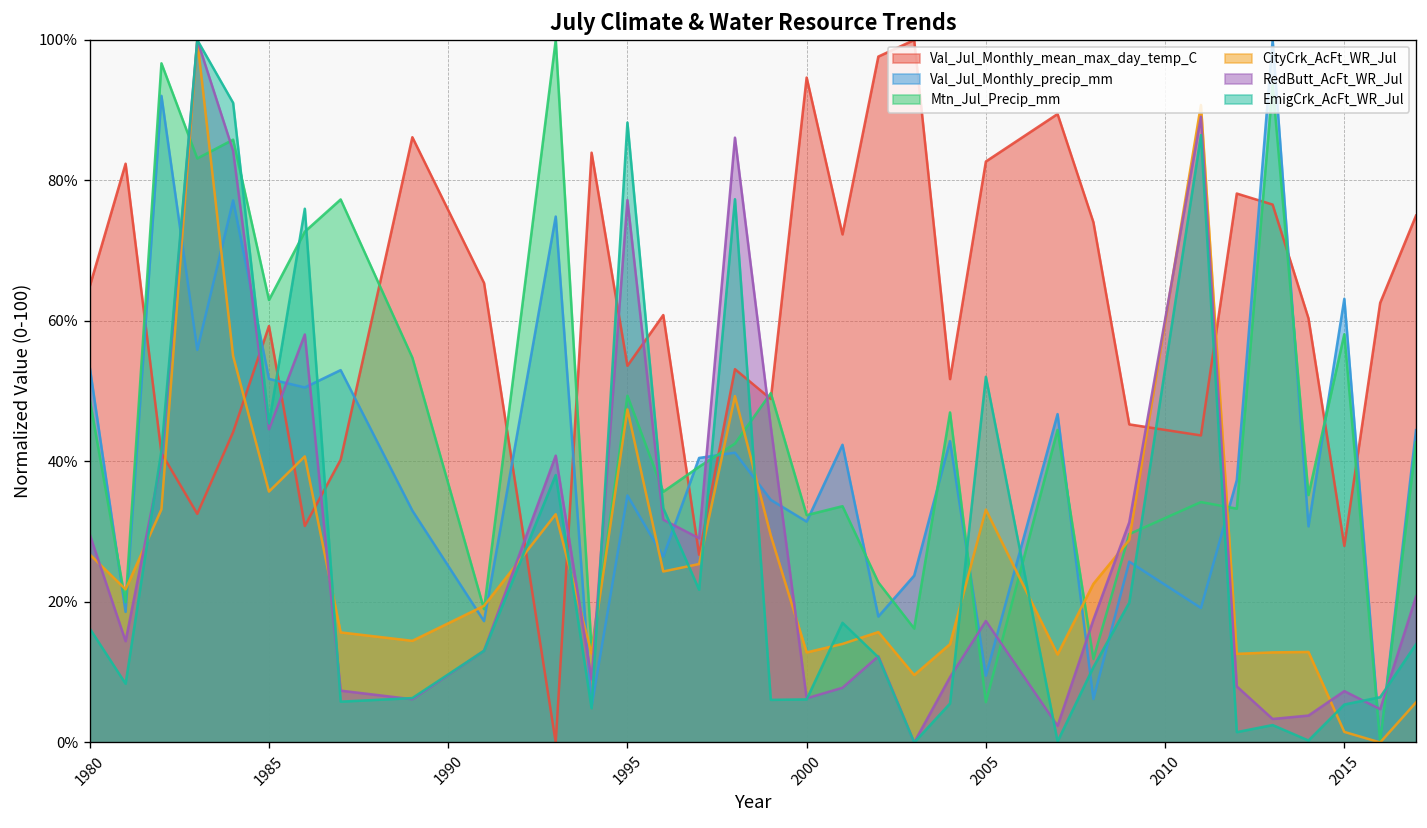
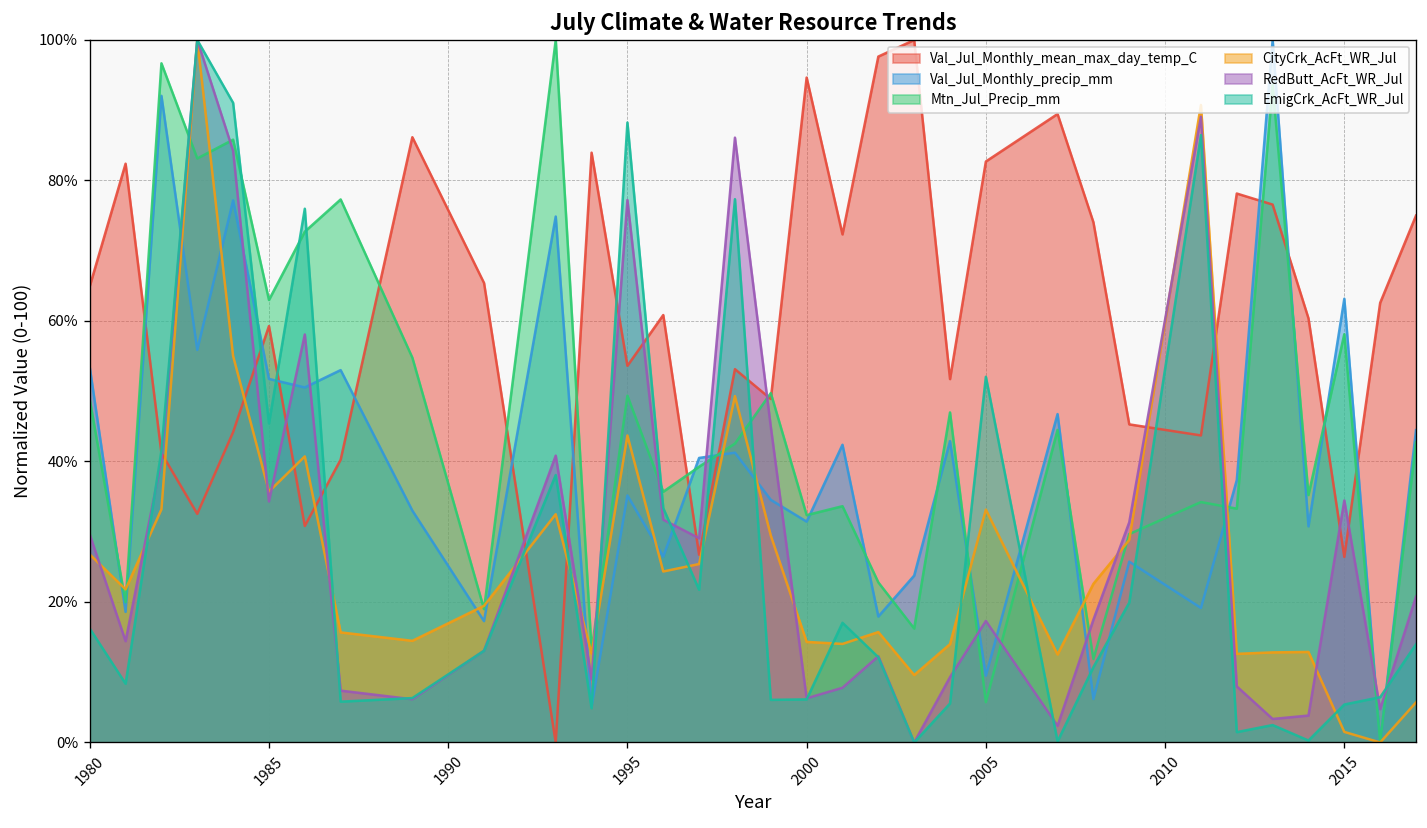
  {
    "Val_Jul_Monthly_mean_max_day_temp_C": {
      "1980": "65%",
      "1985": "59%",
      "1995": "54%",
      "2000": "95%",
      "2005": "83%",
-     "2015": "28%"
+     "2015": "26%"
    },
    "CityCrk_AcFt_WR_Jul": {
      "1980": "27%",
      "1985": "36%",
-     "1995": "47%",
-     "2000": "13%",
+     "1995": "44%",
+     "2000": "14%",
      "2005": "33%",
      "2015": "2%"
    },
    "RedButt_AcFt_WR_Jul": {
      "1980": "30%",
-     "1985": "45%",
+     "1985": "34%",
      "1995": "77%",
      "2005": "17%",
-     "2015": "7%"
+     "2015": "34%"
    }
  }
